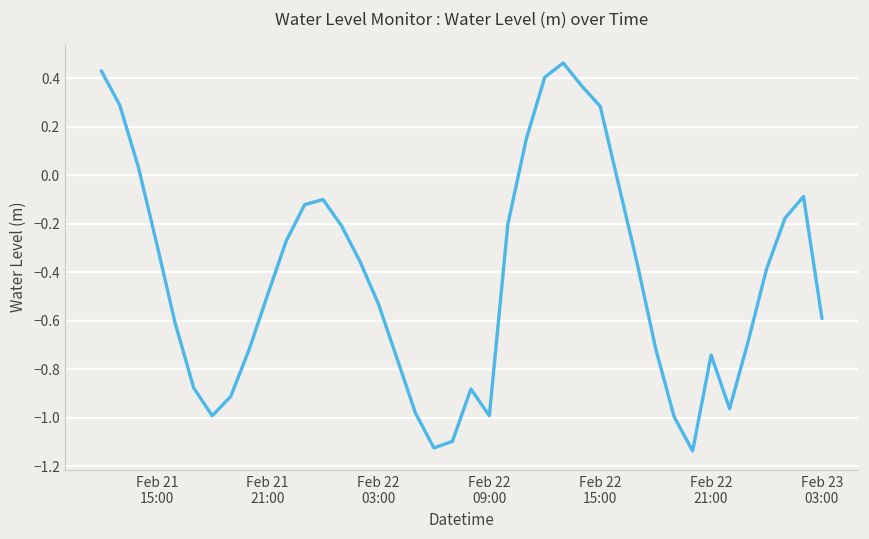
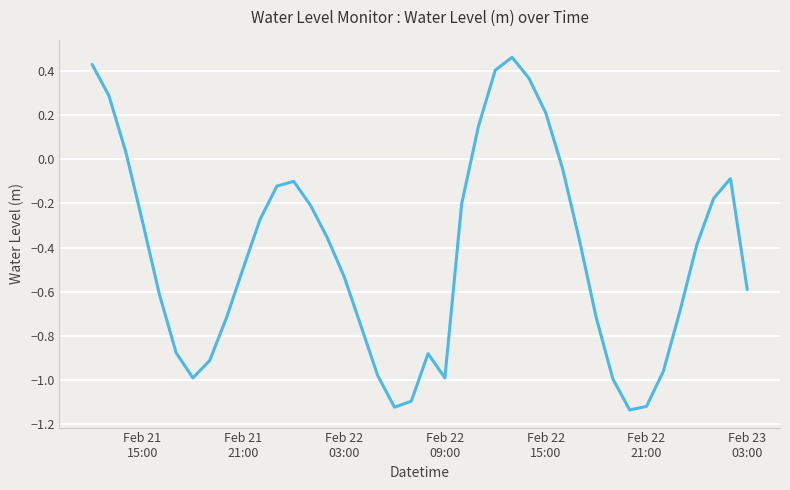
  {
    "Feb 21 15:00": -0.28,
    "Feb 21 21:00": -0.49,
    "Feb 22 03:00": -0.53,
    "Feb 22 09:00": -0.99,
-   "Feb 22 15:00": 0.28,
-   "Feb 22 21:00": -0.74,
+   "Feb 22 15:00": 0.21,
+   "Feb 22 21:00": -1.12,
    "Feb 23 03:00": -0.59
  }
